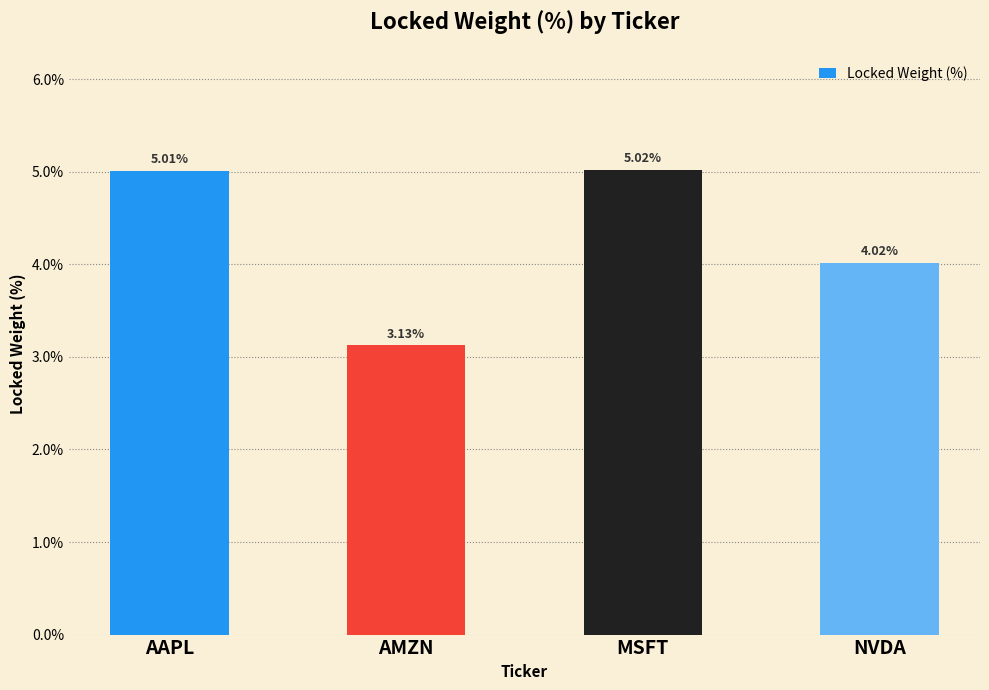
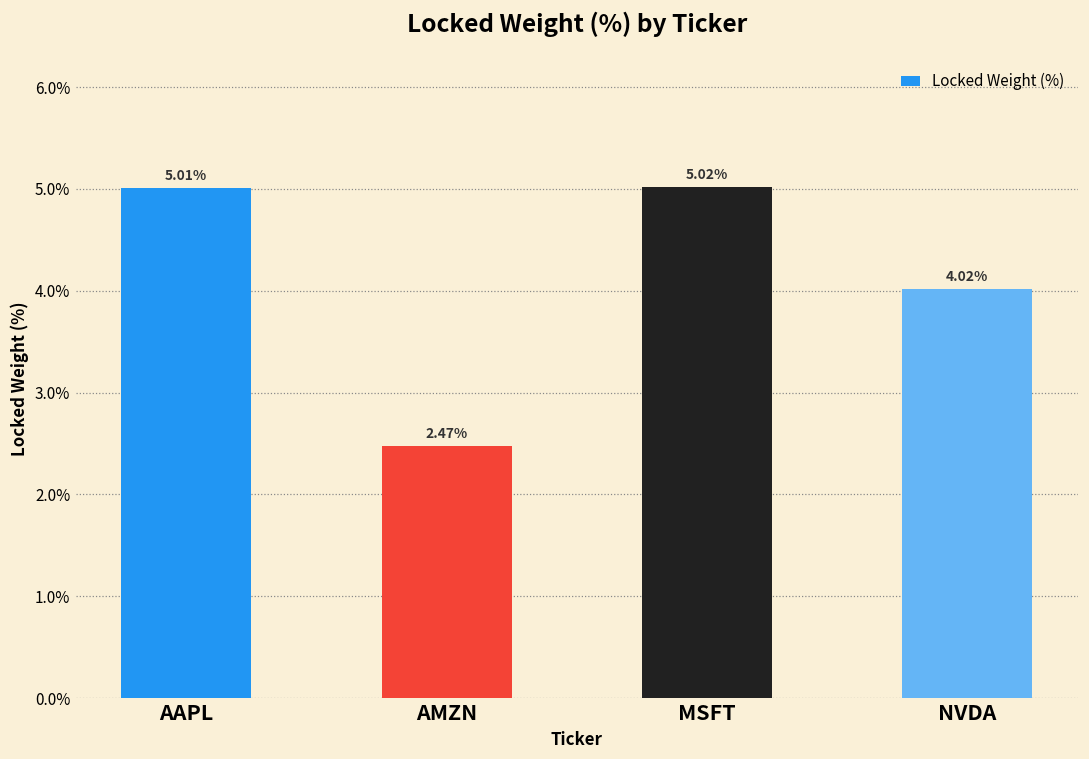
  {
    "AAPL": "5.01%",
-   "AMZN": "3.13%",
+   "AMZN": "2.47%",
    "MSFT": "5.02%",
    "NVDA": "4.02%"
  }
